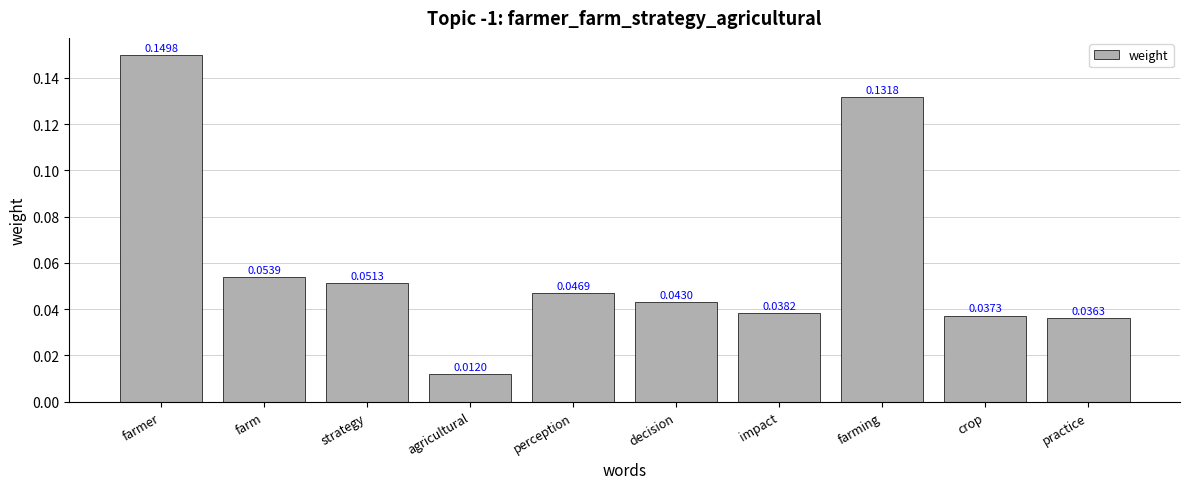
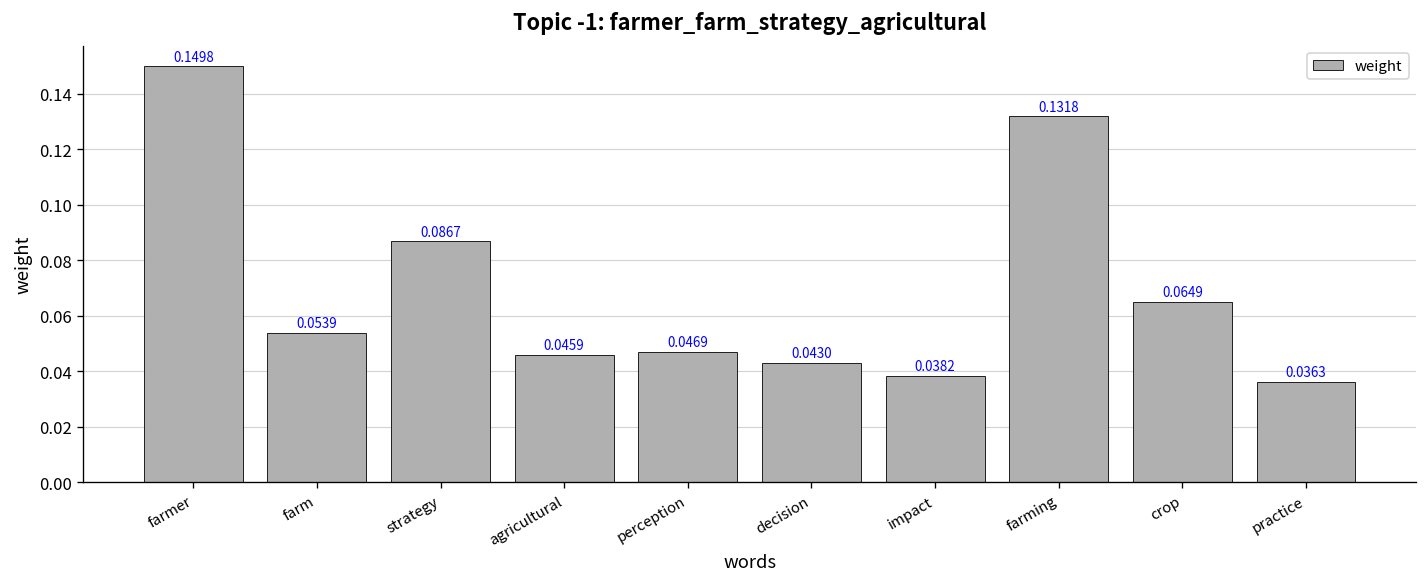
  {
    "farmer": 0.1498,
    "farm": 0.0539,
-   "strategy": 0.0513,
-   "agricultural": 0.0120,
+   "strategy": 0.0867,
+   "agricultural": 0.0459,
    "perception": 0.0469,
    "decision": 0.0430,
    "impact": 0.0382,
    "farming": 0.1318,
-   "crop": 0.0373,
+   "crop": 0.0649,
    "practice": 0.0363
  }
